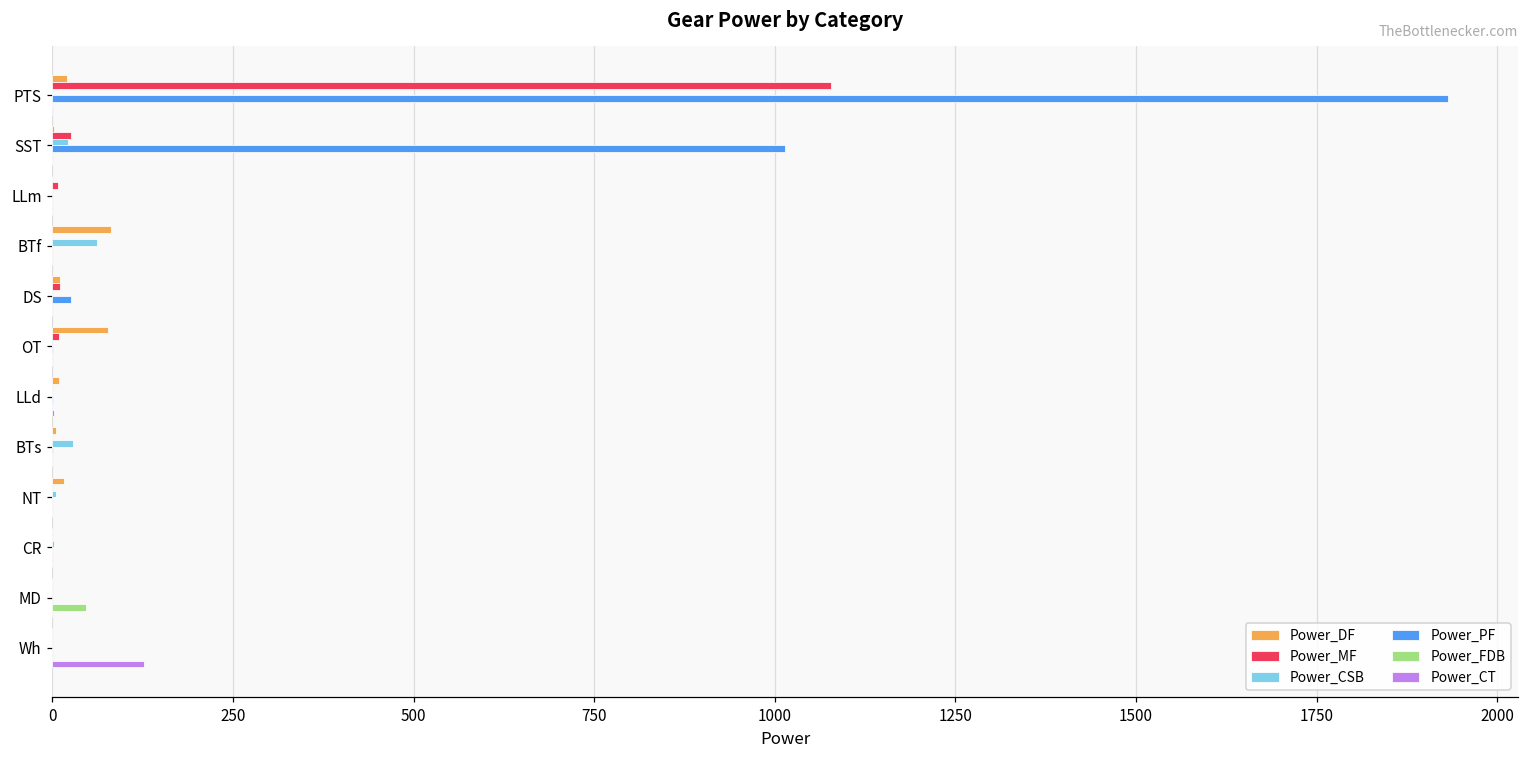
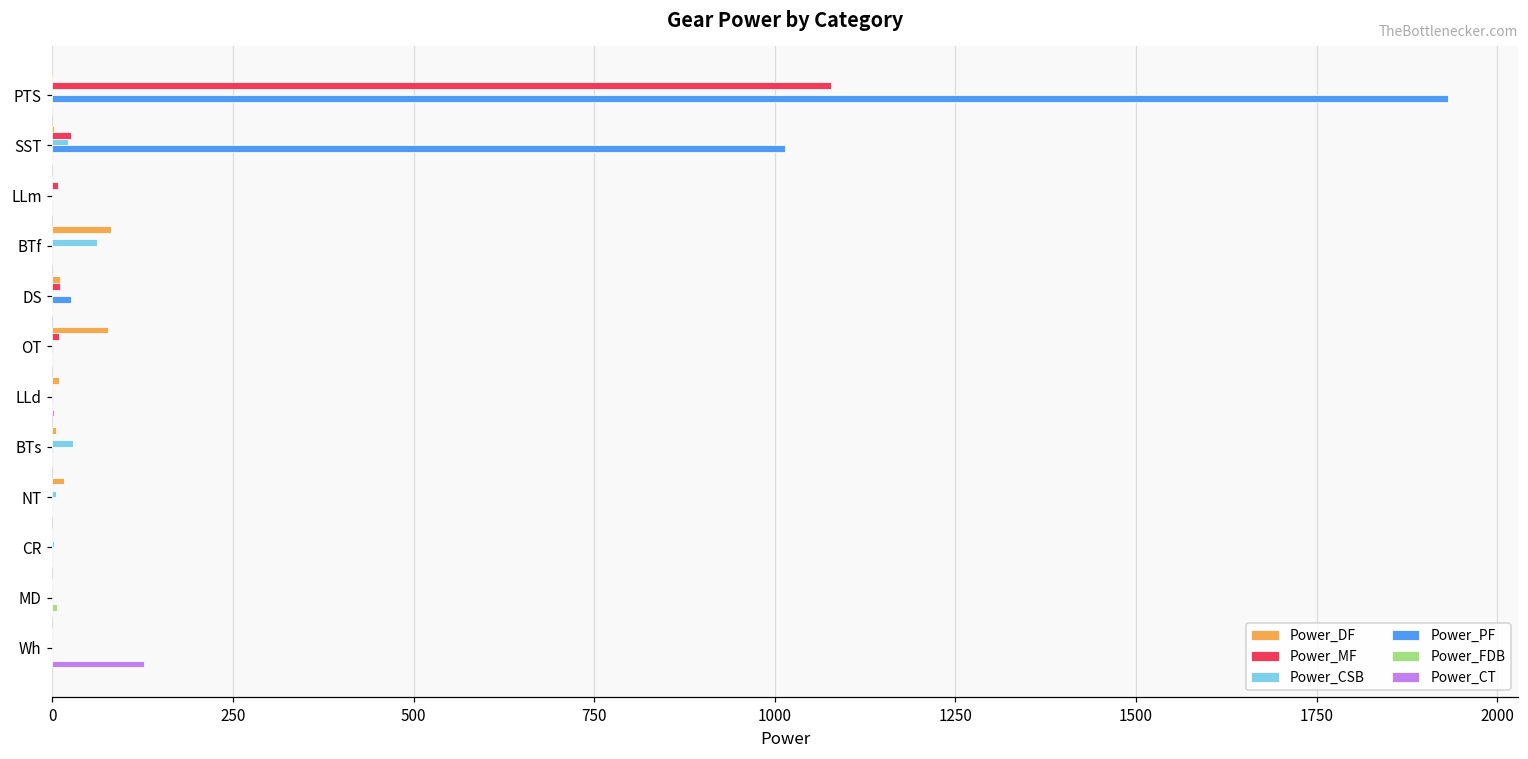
  {
    "Power_DF": {
-     "PTS": 20,
+     "PTS": 0,
      "BTf": 80,
      "DS": 10,
      "OT": 80,
      "LLd": 10,
      "BTs": 10,
      "NT": 20,
      "Wh": 0
    },
    "Power_MF": {
      "PTS": 1080,
      "SST": 30,
      "LLm": 10,
      "DS": 10,
      "OT": 10,
      "Wh": 0
    },
    "Power_CSB": {
      "SST": 20,
      "BTf": 60,
      "BTs": 30,
      "NT": 10,
      "Wh": 0
    },
    "Power_PF": {
      "PTS": 1930,
      "SST": 1010,
      "DS": 30,
      "Wh": 0
    },
    "Power_FDB": {
      "PTS": 0,
      "DS": 0,
-     "MD": 50,
+     "MD": 10,
      "Wh": 0
    },
    "Power_CT": {
      "SST": 0,
      "LLm": 0,
      "BTf": 0,
      "DS": 0,
      "OT": 0,
      "BTs": 0,
      "NT": 0,
      "MD": 0,
      "Wh": 130
    }
  }
